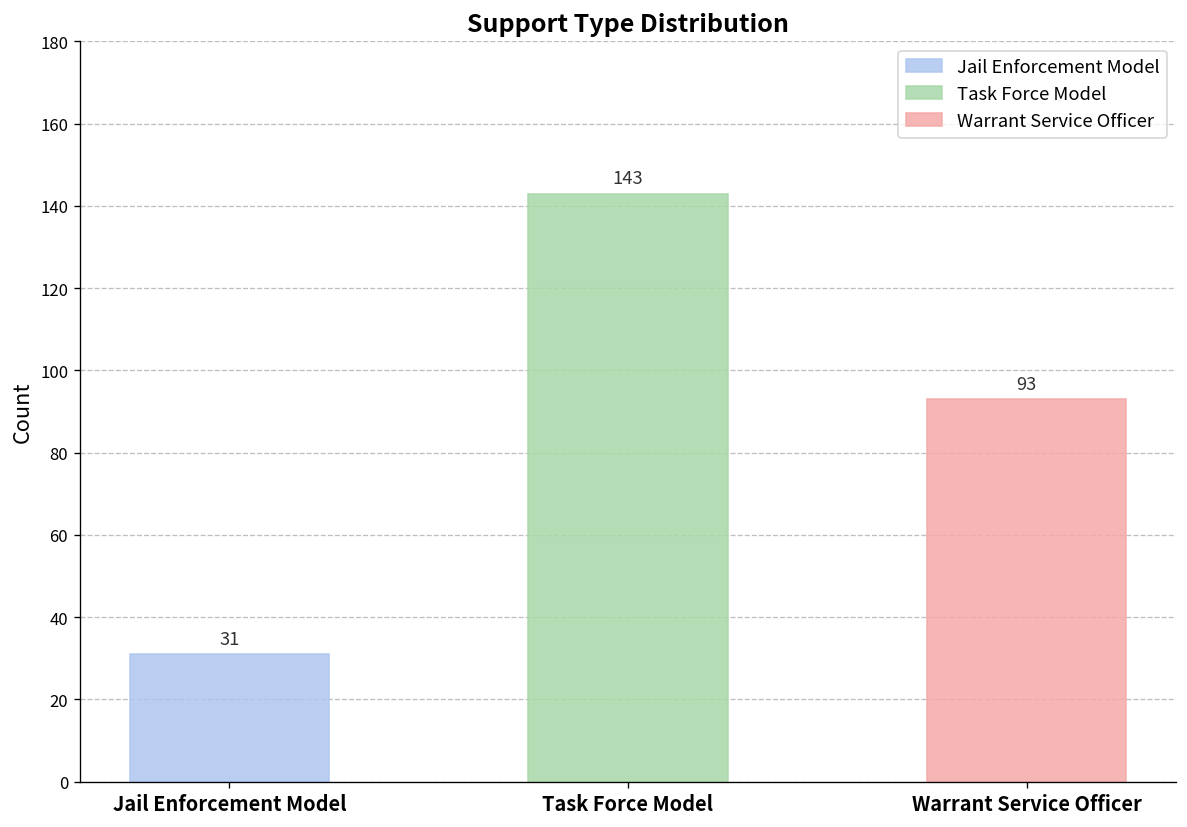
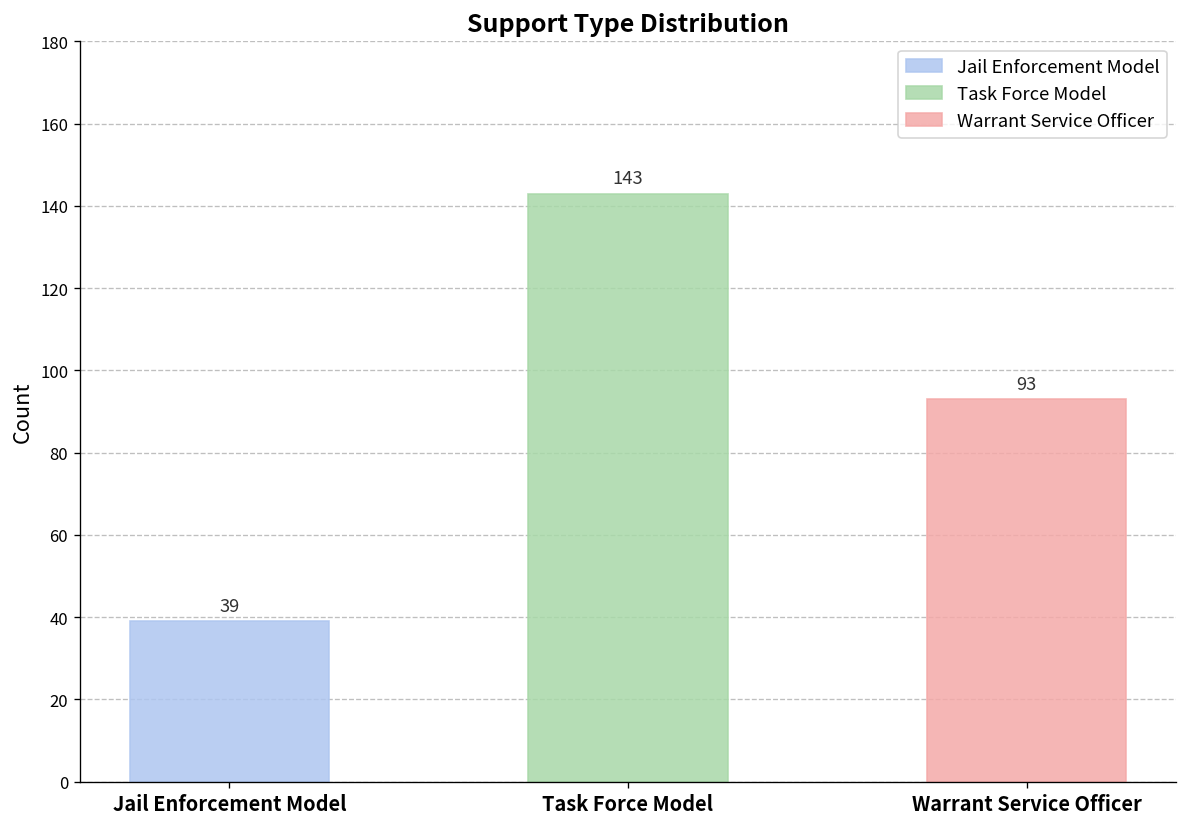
  {
-   "Jail Enforcement Model": 31,
+   "Jail Enforcement Model": 39,
    "Task Force Model": 143,
    "Warrant Service Officer": 93
  }
